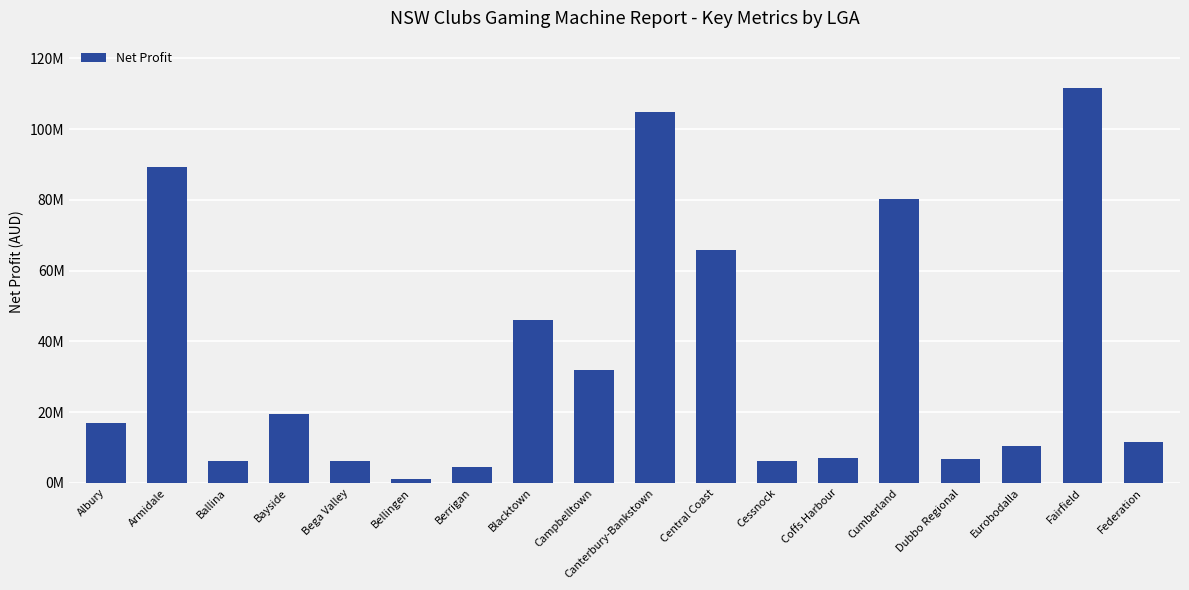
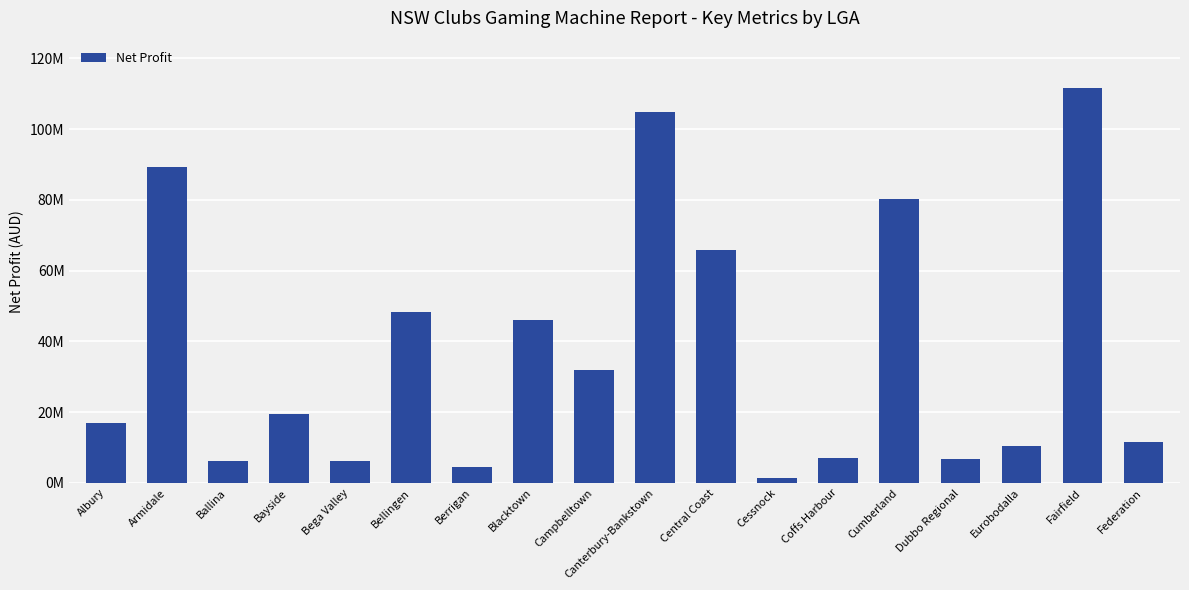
  {
    "Albury": 17000000,
    "Armidale": 89000000,
    "Ballina": 6000000,
    "Bayside": 19000000,
    "Bega Valley": 6000000,
-   "Bellingen": 1000000,
+   "Bellingen": 48000000,
    "Berrigan": 5000000,
    "Blacktown": 46000000,
    "Campbelltown": 32000000,
    "Canterbury-Bankstown": 105000000,
    "Central Coast": 66000000,
-   "Cessnock": 6000000,
+   "Cessnock": 1000000,
    "Coffs Harbour": 7000000,
    "Cumberland": 80000000,
    "Dubbo Regional": 7000000,
    "Eurobodalla": 10000000,
    "Fairfield": 112000000,
    "Federation": 11000000
  }
